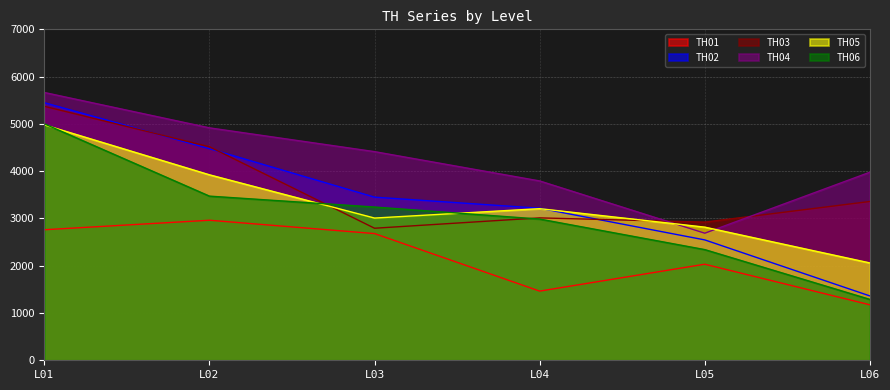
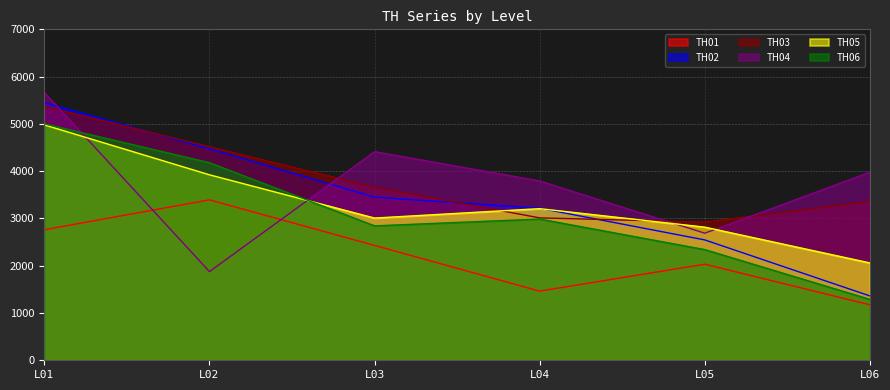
  {
    "TH01": {
      "L01": 2800,
-     "L02": 3000,
-     "L03": 2700,
+     "L02": 3400,
+     "L03": 2400,
      "L04": 1500,
      "L05": 2000,
      "L06": 1200
    },
    "TH02": {
      "L01": 5400,
      "L03": 3500,
      "L05": 2500,
      "L06": 1400
    },
    "TH03": {
      "L01": 5400,
-     "L03": 2800,
+     "L03": 3700,
      "L05": 2900,
      "L06": 3400
    },
    "TH04": {
      "L01": 5700,
-     "L02": 4900,
+     "L02": 1900,
      "L03": 4400,
      "L04": 3800,
      "L05": 2700,
      "L06": 4000
    },
    "TH05": {
      "L02": 3900,
      "L03": 3000,
      "L05": 2800,
      "L06": 2100
    },
    "TH06": {
-     "L02": 3500,
-     "L03": 3200,
+     "L02": 4200,
+     "L03": 2800,
      "L05": 2300,
      "L06": 1300
    }
  }
